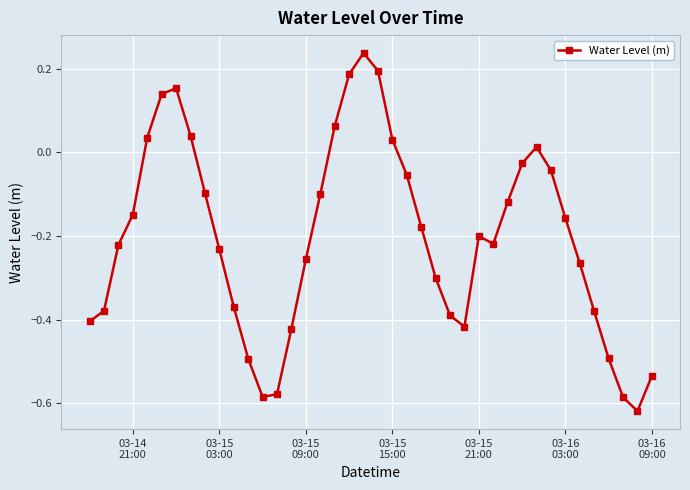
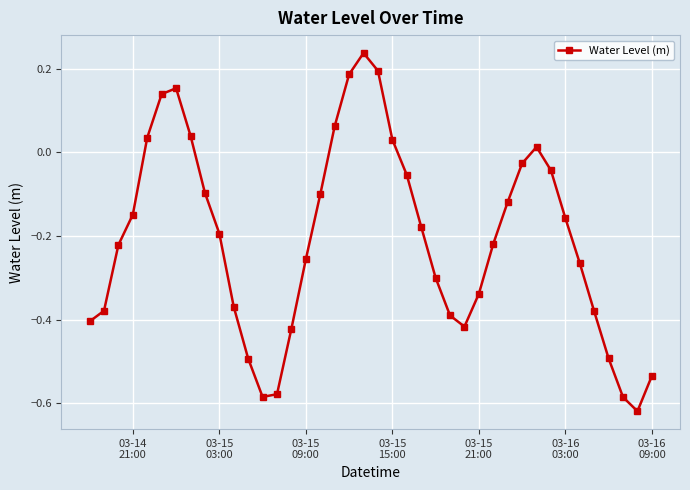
  {
    "03-14 21:00": -0.15,
-   "03-15 03:00": -0.23,
+   "03-15 03:00": -0.19,
    "03-15 09:00": -0.26,
    "03-15 15:00": 0.03,
-   "03-15 21:00": -0.20,
+   "03-15 21:00": -0.34,
    "03-16 03:00": -0.16,
    "03-16 09:00": -0.53
  }
